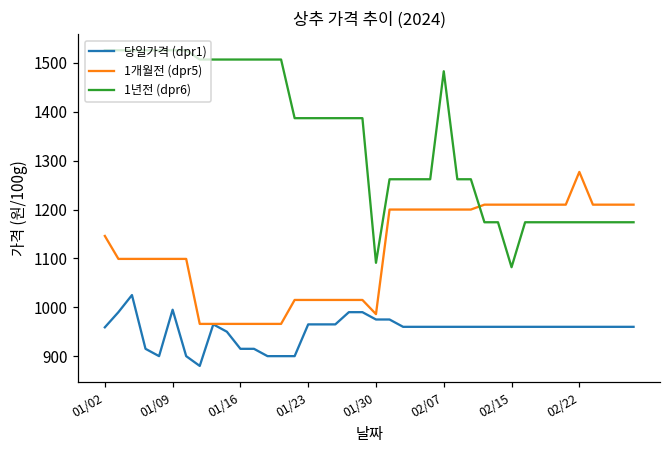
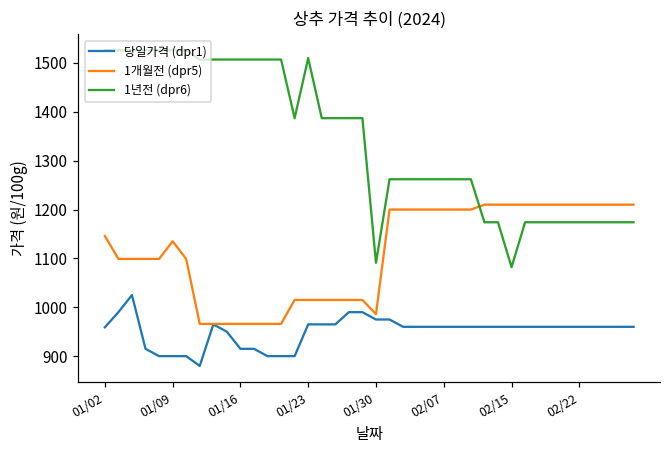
  {
    "당일가격 (dpr1)": {
      "01/02": 960,
-     "01/09": 1000,
+     "01/09": 900,
      "01/16": 920,
      "01/23": 970,
      "01/30": 980,
      "02/07": 960,
      "02/15": 960,
      "02/22": 960
    },
    "1개월전 (dpr5)": {
      "01/02": 1150,
-     "01/09": 1100,
+     "01/09": 1140,
      "01/16": 970,
      "01/23": 1020,
      "01/30": 990,
      "02/07": 1200,
      "02/15": 1210,
-     "02/22": 1280
+     "02/22": 1210
    },
    "1년전 (dpr6)": {
      "01/16": 1510,
-     "01/23": 1390,
+     "01/23": 1510,
      "01/30": 1090,
-     "02/07": 1480,
+     "02/07": 1260,
      "02/15": 1080,
      "02/22": 1170
    }
  }
